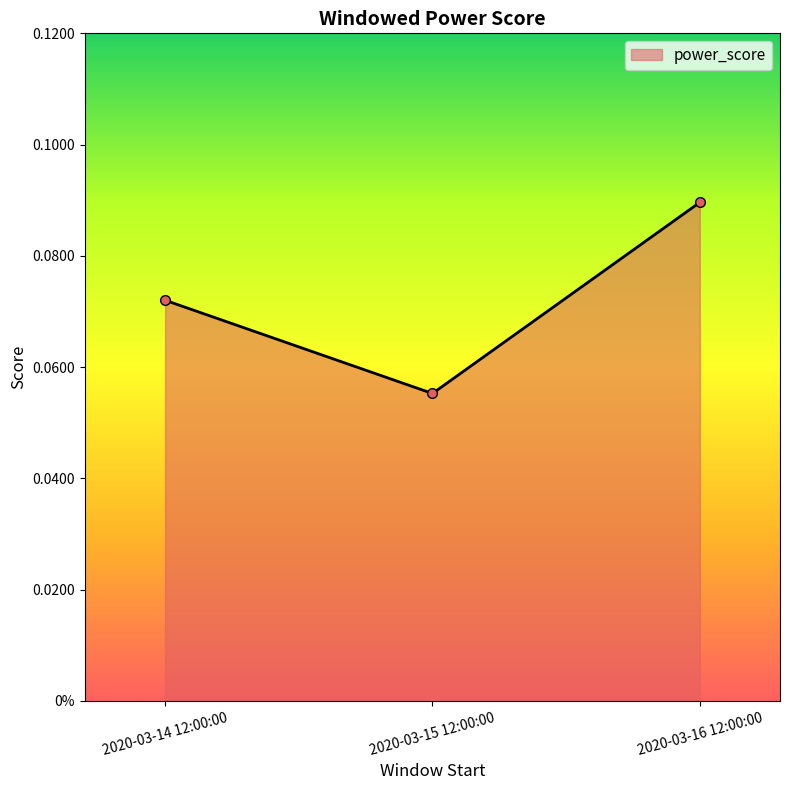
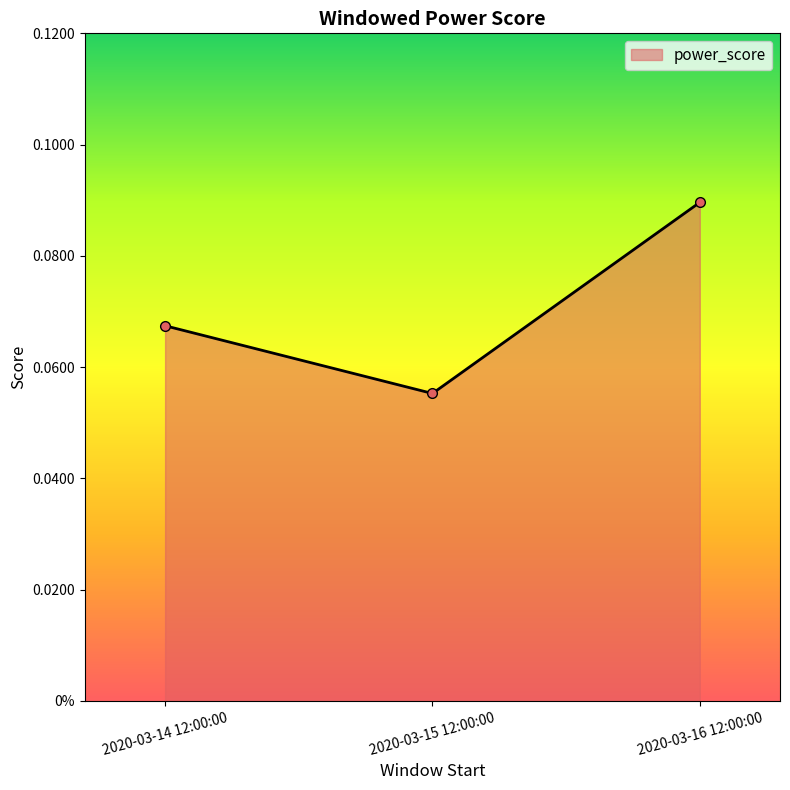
  {
-   "2020-03-14 12:00:00": 0.072,
+   "2020-03-14 12:00:00": 0.067,
    "2020-03-15 12:00:00": 0.055,
    "2020-03-16 12:00:00": 0.090
  }
